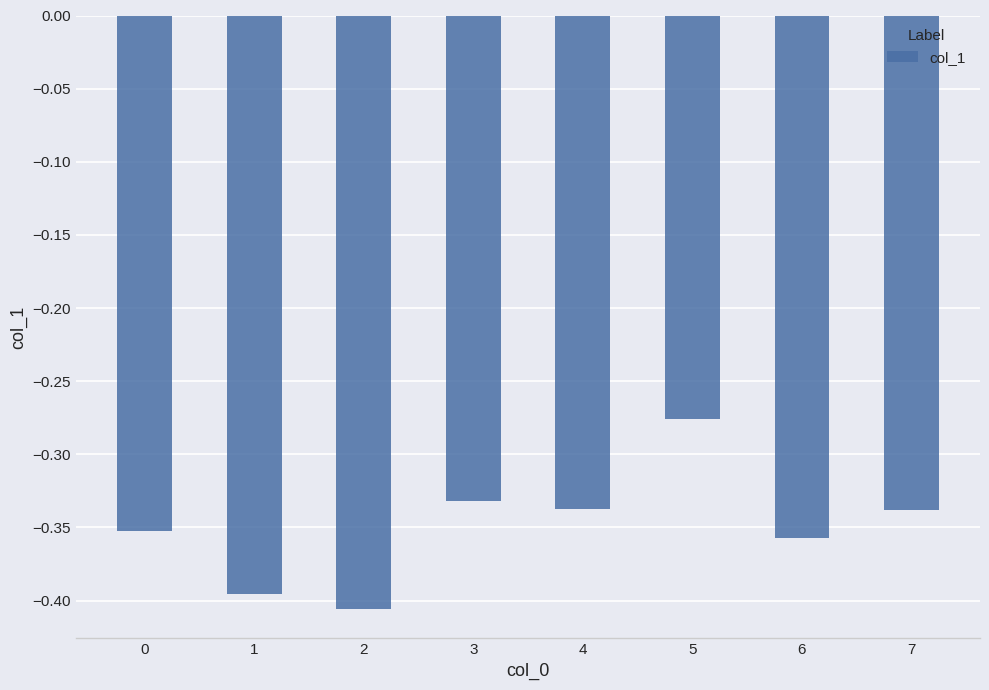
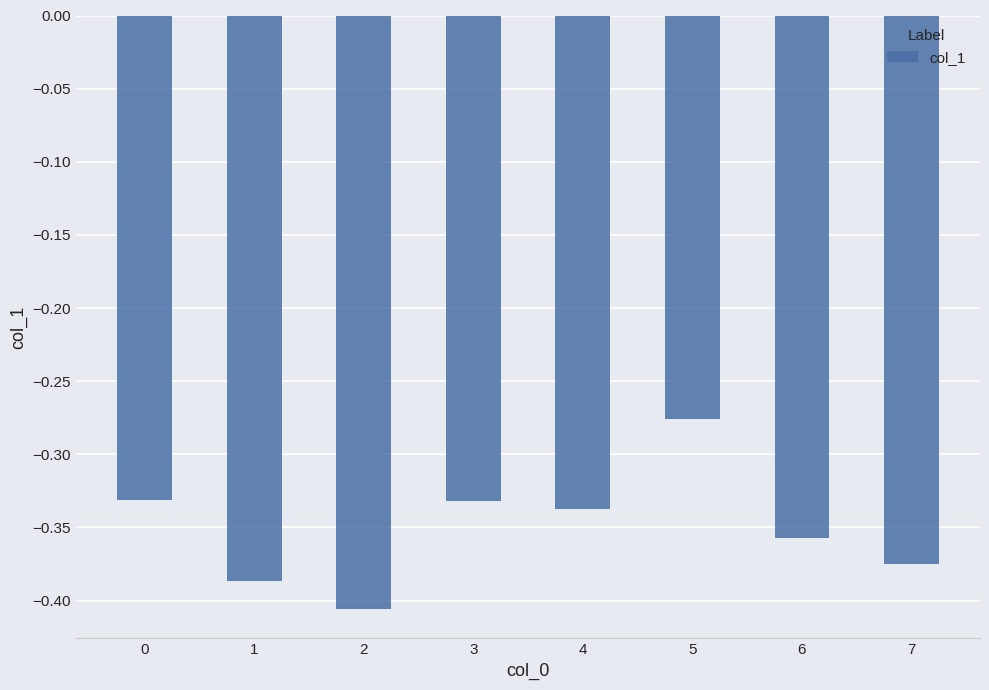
  {
-   "0": -0.353,
-   "1": -0.396,
+   "0": -0.331,
+   "1": -0.386,
    "2": -0.406,
    "3": -0.332,
    "4": -0.337,
    "5": -0.276,
    "6": -0.357,
-   "7": -0.338
+   "7": -0.375
  }
